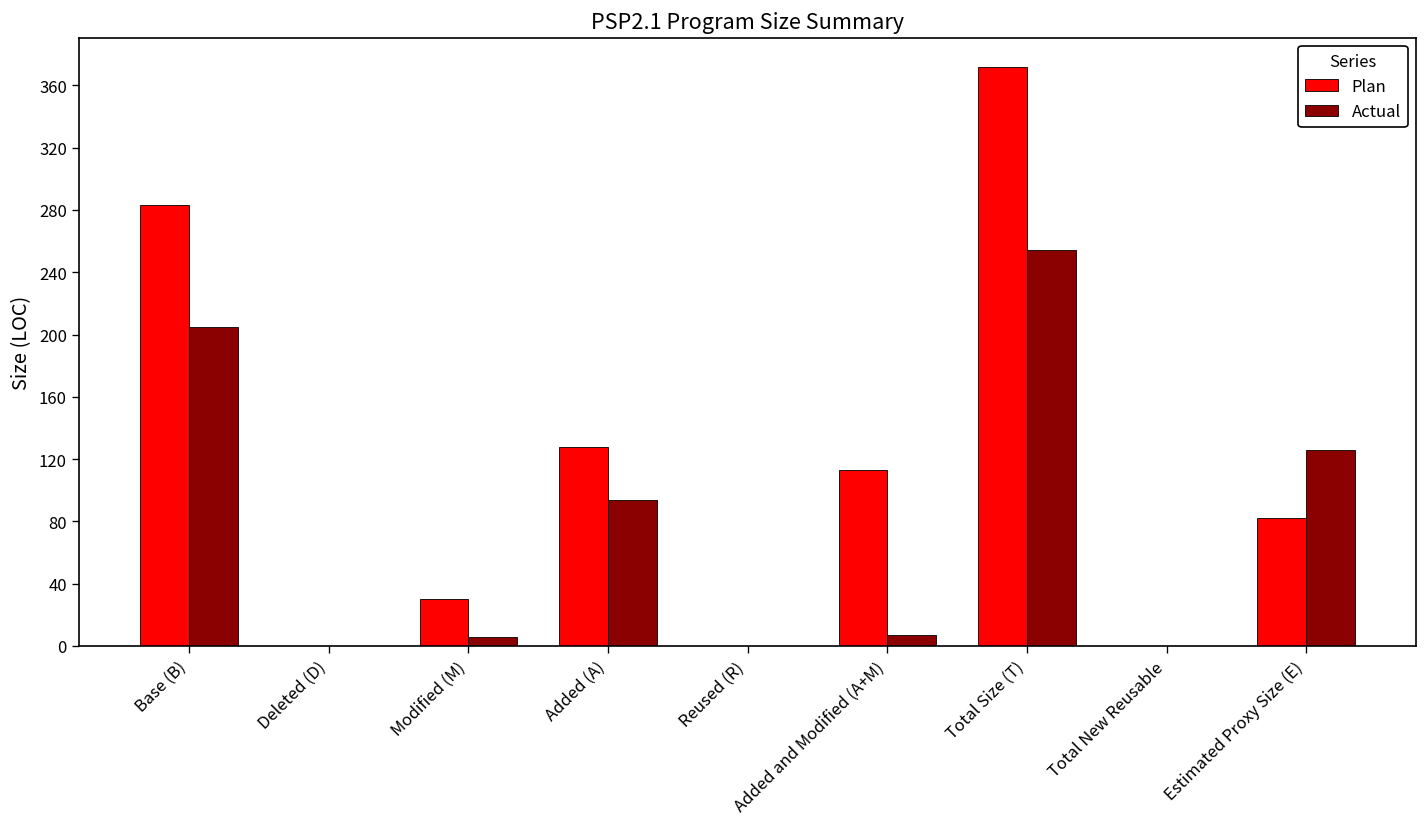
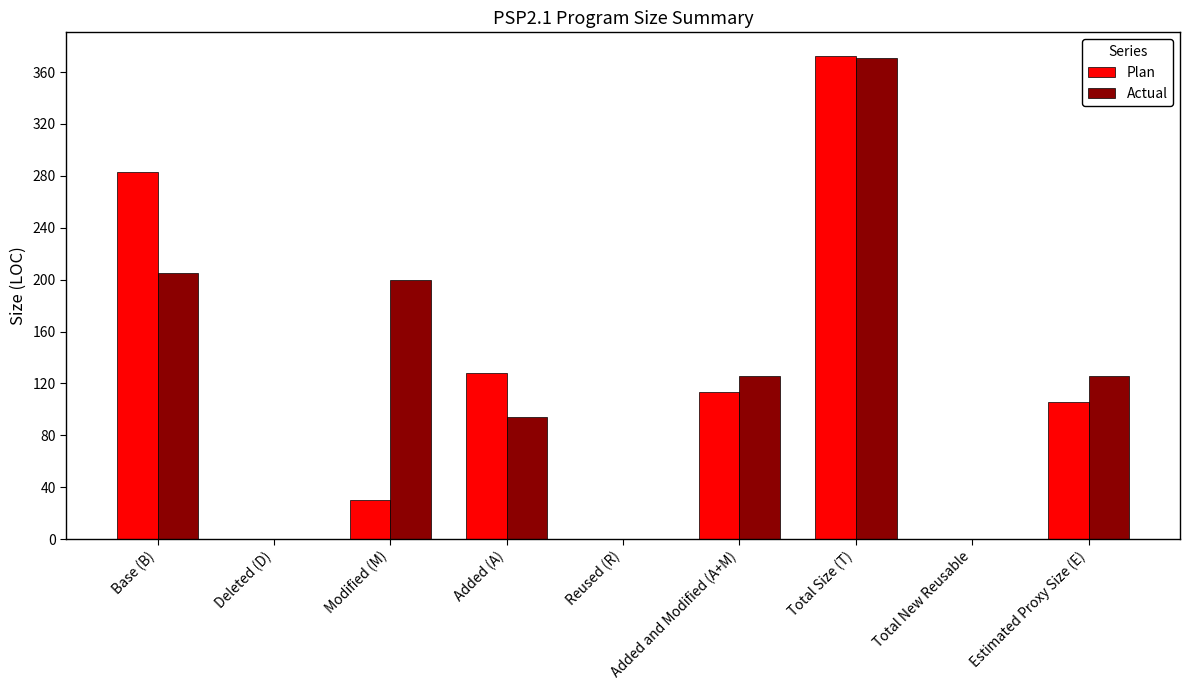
  {
    "Plan": {
      "Base (B)": 283,
      "Deleted (D)": 0,
      "Modified (M)": 30,
      "Added (A)": 128,
      "Reused (R)": 0,
      "Added and Modified (A+M)": 113,
      "Total Size (T)": 372,
      "Total New Reusable": 0,
-     "Estimated Proxy Size (E)": 82
+     "Estimated Proxy Size (E)": 106
    },
    "Actual": {
      "Base (B)": 205,
      "Deleted (D)": 0,
-     "Modified (M)": 6,
+     "Modified (M)": 200,
      "Added (A)": 94,
      "Reused (R)": 0,
-     "Added and Modified (A+M)": 7,
-     "Total Size (T)": 254,
+     "Added and Modified (A+M)": 126,
+     "Total Size (T)": 371,
      "Total New Reusable": 0,
      "Estimated Proxy Size (E)": 126
    }
  }
